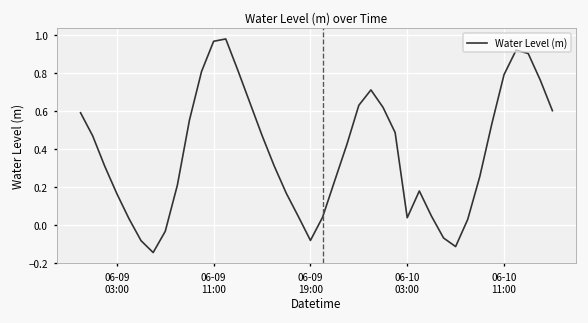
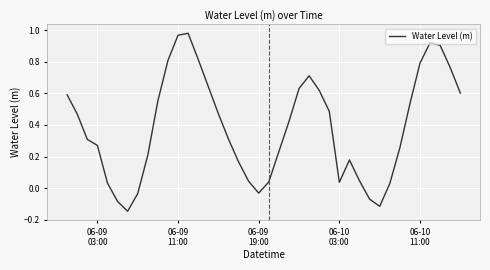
  {
-   "06-09 03:00": 0.16,
+   "06-09 03:00": 0.27,
    "06-09 11:00": 0.97,
-   "06-09 19:00": -0.08,
+   "06-09 19:00": -0.03,
    "06-10 03:00": 0.04,
    "06-10 11:00": 0.79
  }
